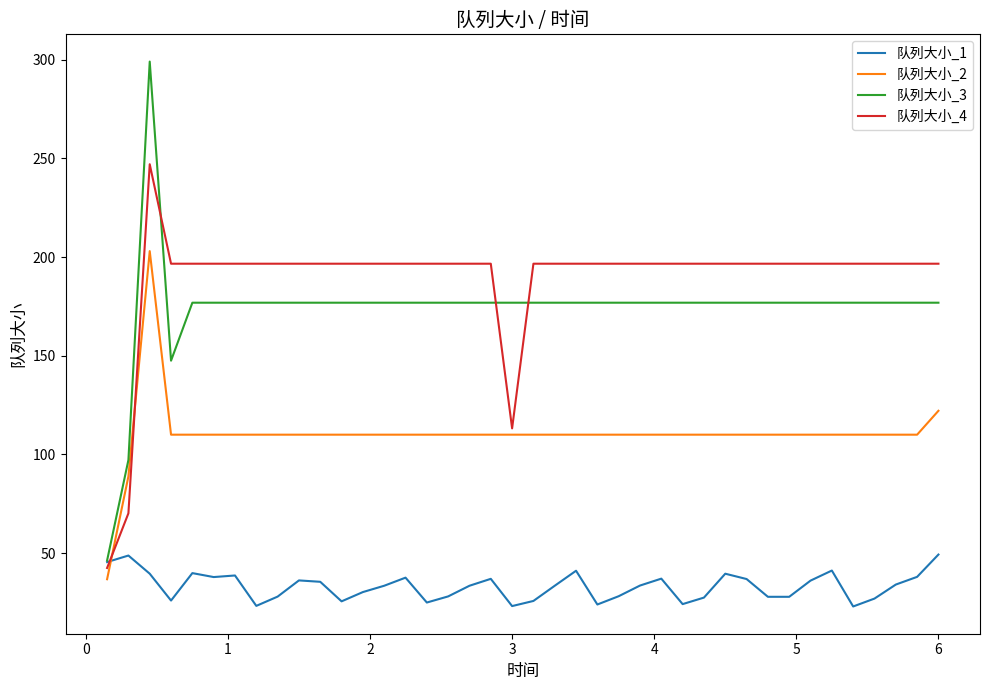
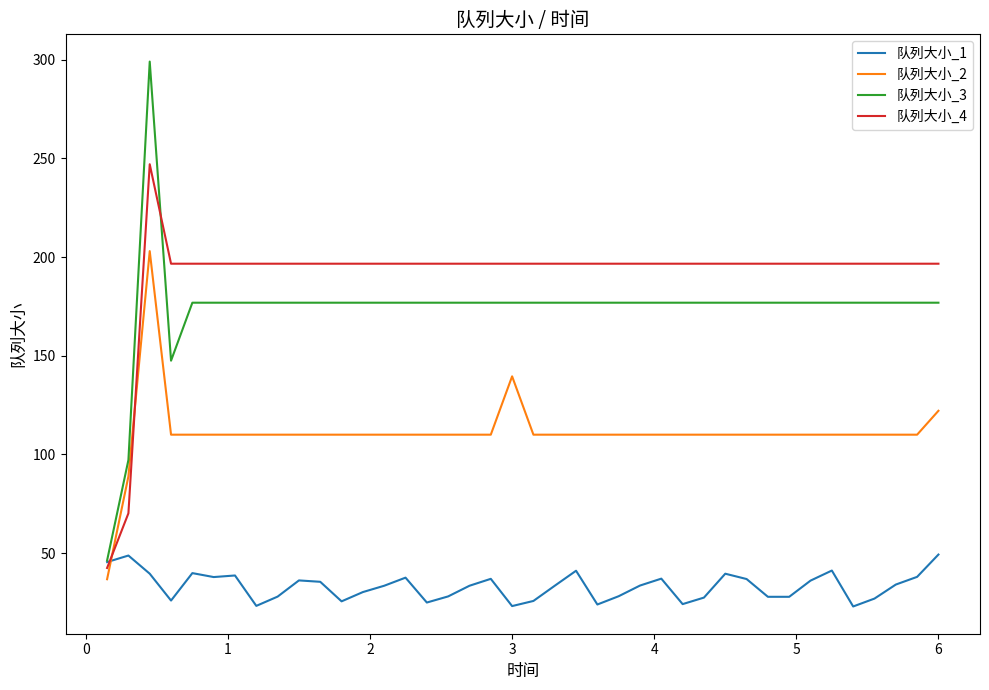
  {
    "队列大小_1": {
      "3": 23,
      "6": 49
    },
    "队列大小_2": {
-     "3": 110,
+     "3": 140,
      "6": 122
    },
    "队列大小_3": {
      "3": 177,
      "6": 177
    },
    "队列大小_4": {
-     "3": 113,
+     "3": 197,
      "6": 197
    }
  }
